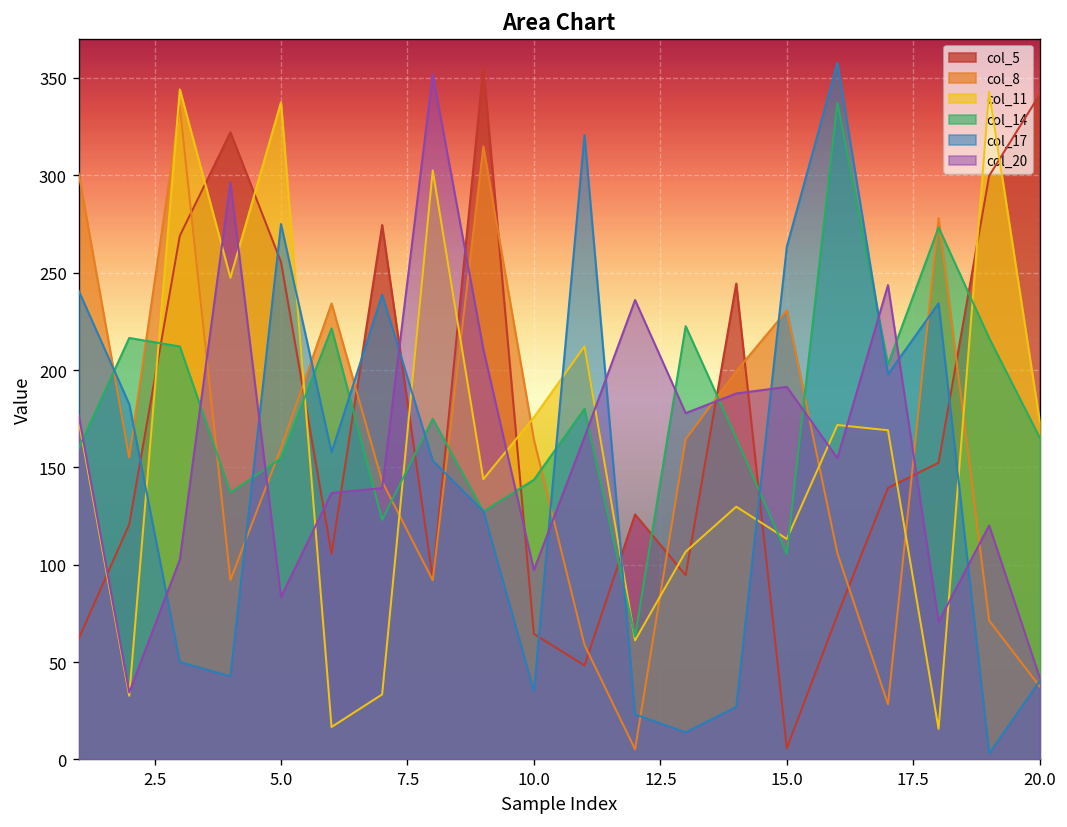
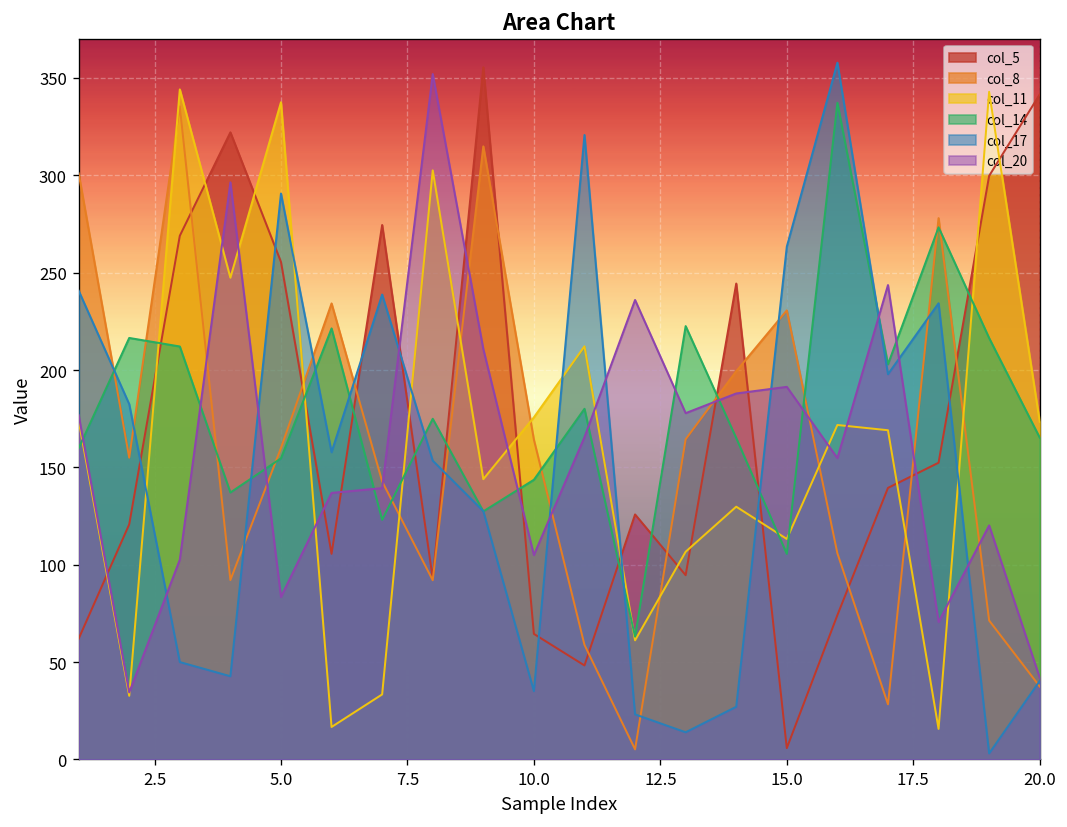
  {
    "col_5": {
      "5.0": 256,
      "10.0": 64,
      "15.0": 6,
      "20.0": 342
    },
    "col_8": {
      "5.0": 160,
      "10.0": 164,
      "15.0": 231,
      "20.0": 37
    },
    "col_11": {
      "5.0": 338,
      "10.0": 176,
      "15.0": 113,
      "20.0": 173
    },
    "col_14": {
      "5.0": 155,
      "10.0": 144,
      "15.0": 106,
      "20.0": 165
    },
    "col_17": {
-     "5.0": 275,
+     "5.0": 291,
      "10.0": 35,
      "15.0": 263,
      "20.0": 40
    },
    "col_20": {
      "5.0": 83,
-     "10.0": 97,
+     "10.0": 105,
      "15.0": 191,
      "20.0": 42
    }
  }
